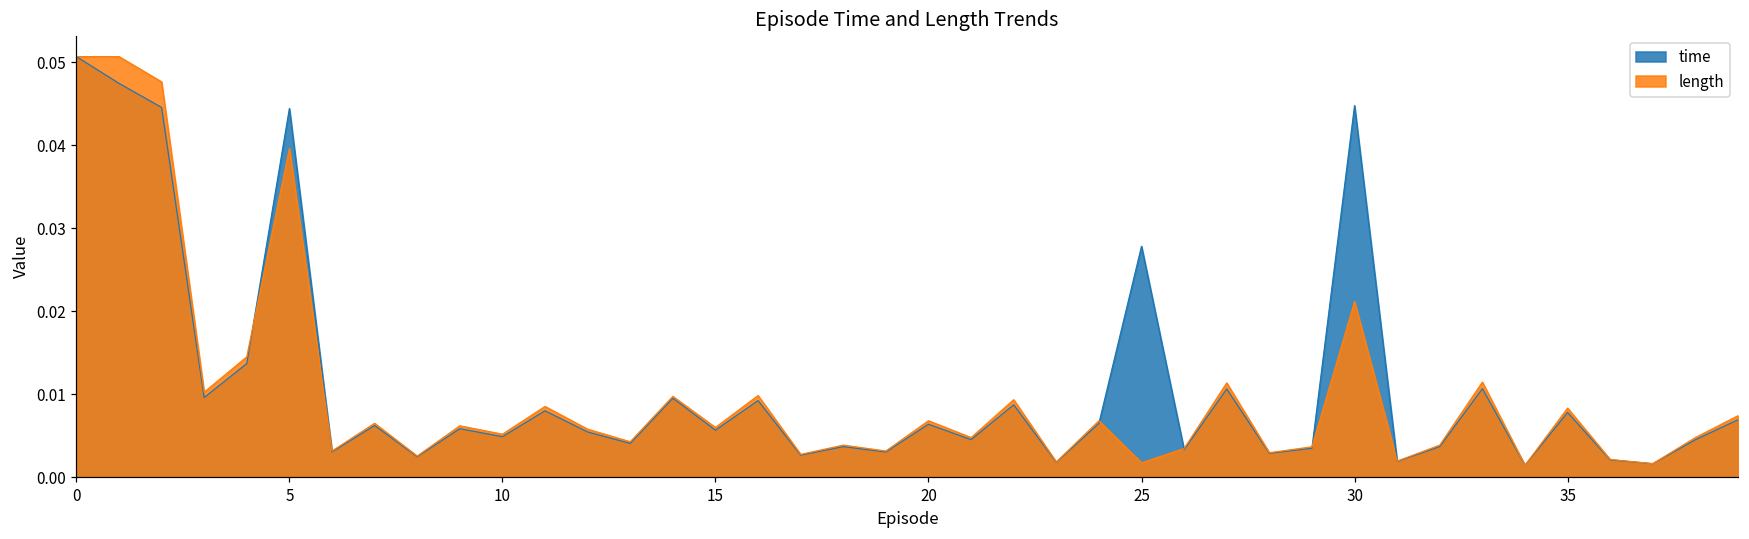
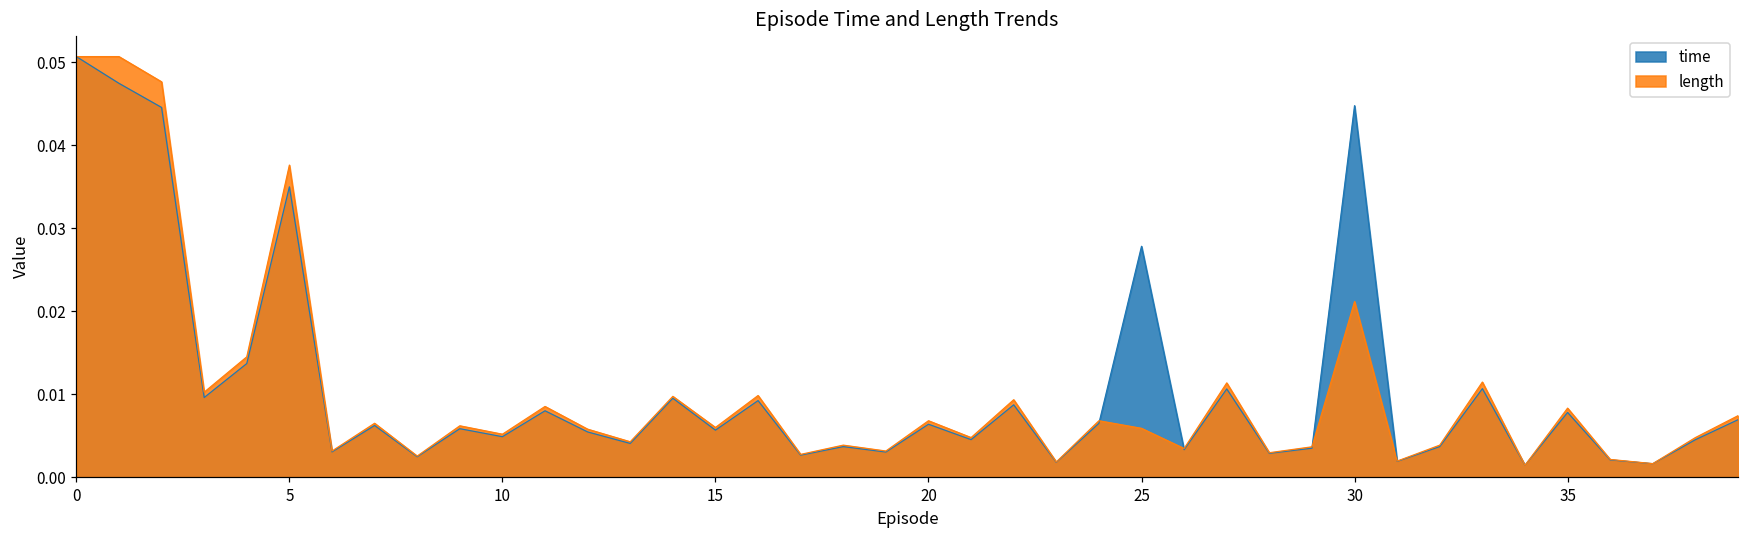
  {
    "time": {
-     "5": 0.044,
+     "5": 0.035,
      "20": 0.006,
      "25": 0.028,
      "30": 0.045,
      "35": 0.008
    },
    "length": {
-     "5": 0.040,
+     "5": 0.038,
      "20": 0.007,
-     "25": 0.002,
+     "25": 0.006,
      "30": 0.021,
      "35": 0.008
    }
  }
